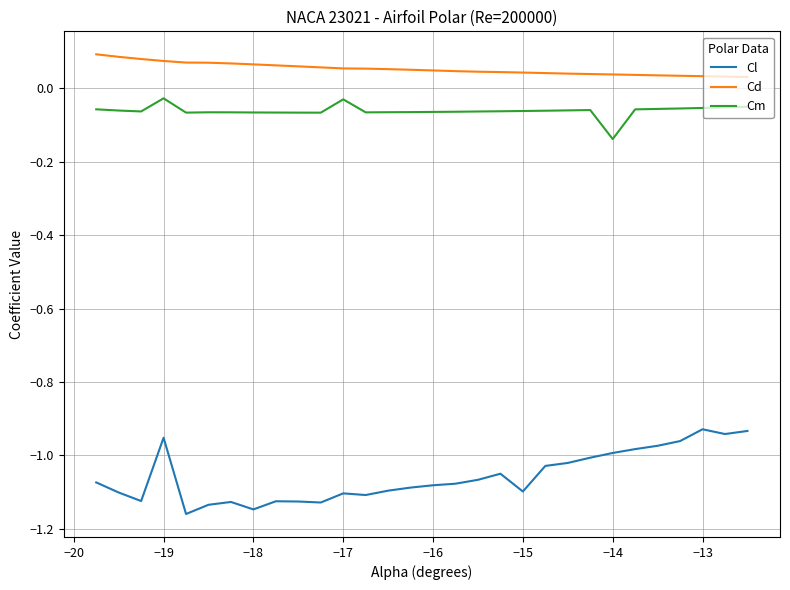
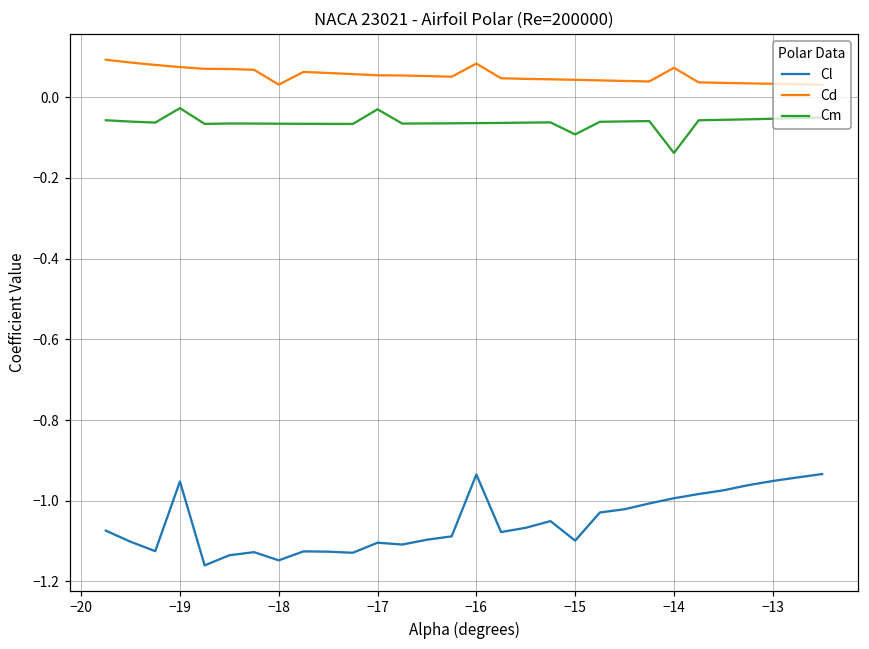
  {
    "Cl": {
      "−19": -0.95,
      "−18": -1.15,
      "−17": -1.10,
-     "−16": -1.08,
+     "−16": -0.94,
      "−15": -1.10,
      "−14": -0.99,
-     "−13": -0.93
+     "−13": -0.95
    },
    "Cd": {
      "−19": 0.07,
-     "−18": 0.07,
+     "−18": 0.03,
      "−17": 0.05,
-     "−16": 0.05,
+     "−16": 0.08,
      "−15": 0.04,
-     "−14": 0.04,
+     "−14": 0.07,
      "−13": 0.03
    },
    "Cm": {
      "−19": -0.03,
      "−18": -0.07,
      "−17": -0.03,
      "−16": -0.06,
-     "−15": -0.06,
+     "−15": -0.09,
      "−14": -0.14,
      "−13": -0.05
    }
  }
